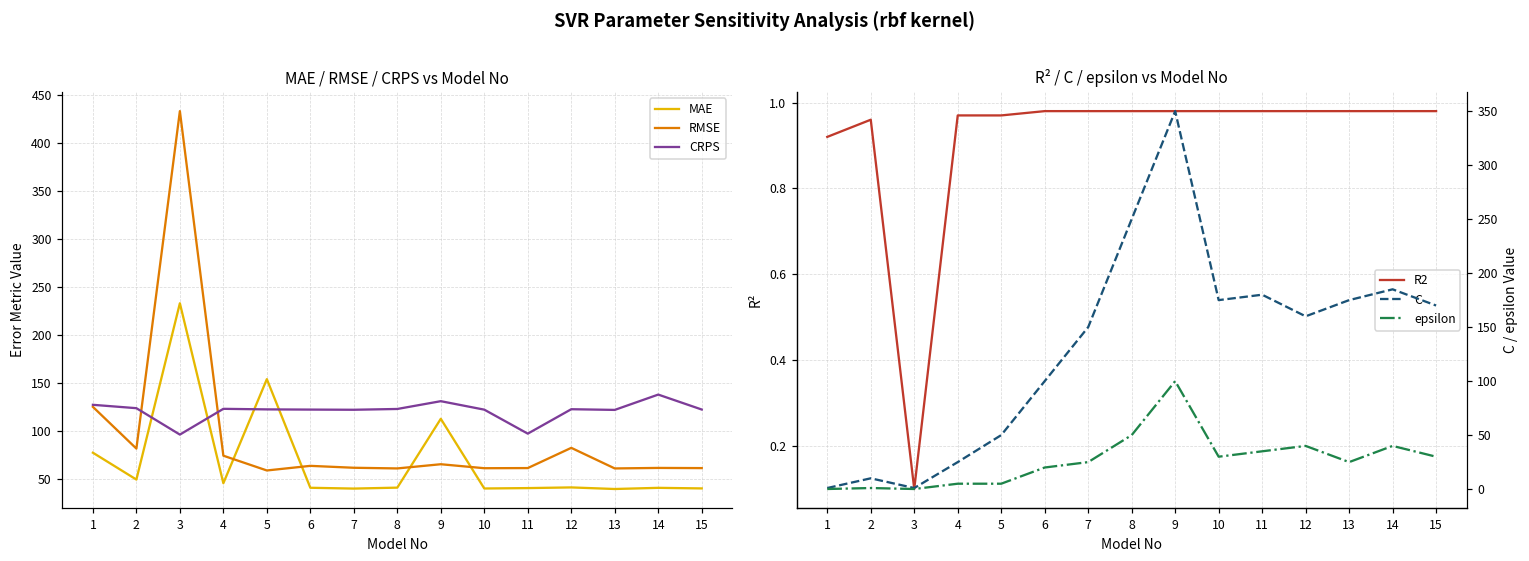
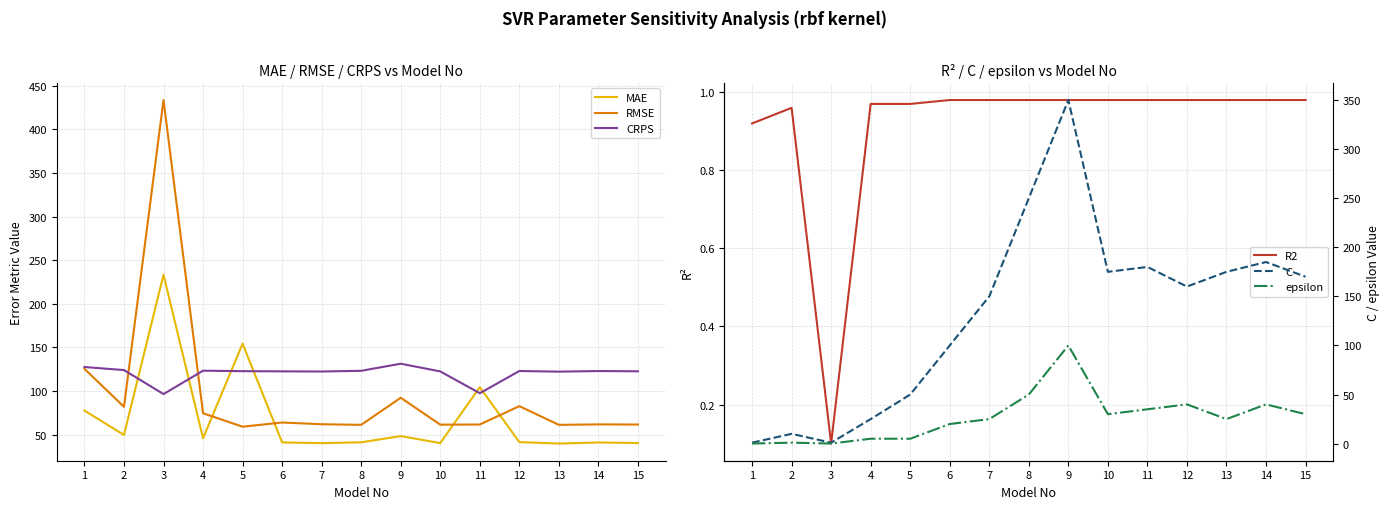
  {
    "MAE / RMSE / CRPS vs Model No": {
      "MAE": {
        "1": 80,
        "2": 50,
        "3": 230,
        "4": 50,
        "5": 150,
        "6": 40,
        "7": 40,
        "8": 40,
-       "9": 110,
+       "9": 50,
        "10": 40,
-       "11": 40,
+       "11": 100,
        "12": 40,
        "13": 40,
        "14": 40,
        "15": 40
      },
      "RMSE": {
        "2": 80,
        "3": 430,
        "4": 70,
        "5": 60,
        "6": 60,
        "7": 60,
        "8": 60,
-       "9": 70,
+       "9": 90,
        "10": 60,
        "11": 60,
        "12": 80,
        "13": 60,
        "14": 60,
        "15": 60
      },
      "CRPS": {
        "2": 120,
        "3": 100,
        "4": 120,
        "5": 120,
        "6": 120,
        "7": 120,
        "8": 120,
        "9": 130,
        "10": 120,
        "11": 100,
        "12": 120,
        "13": 120,
-       "14": 140,
+       "14": 120,
        "15": 120
      }
    }
  }
